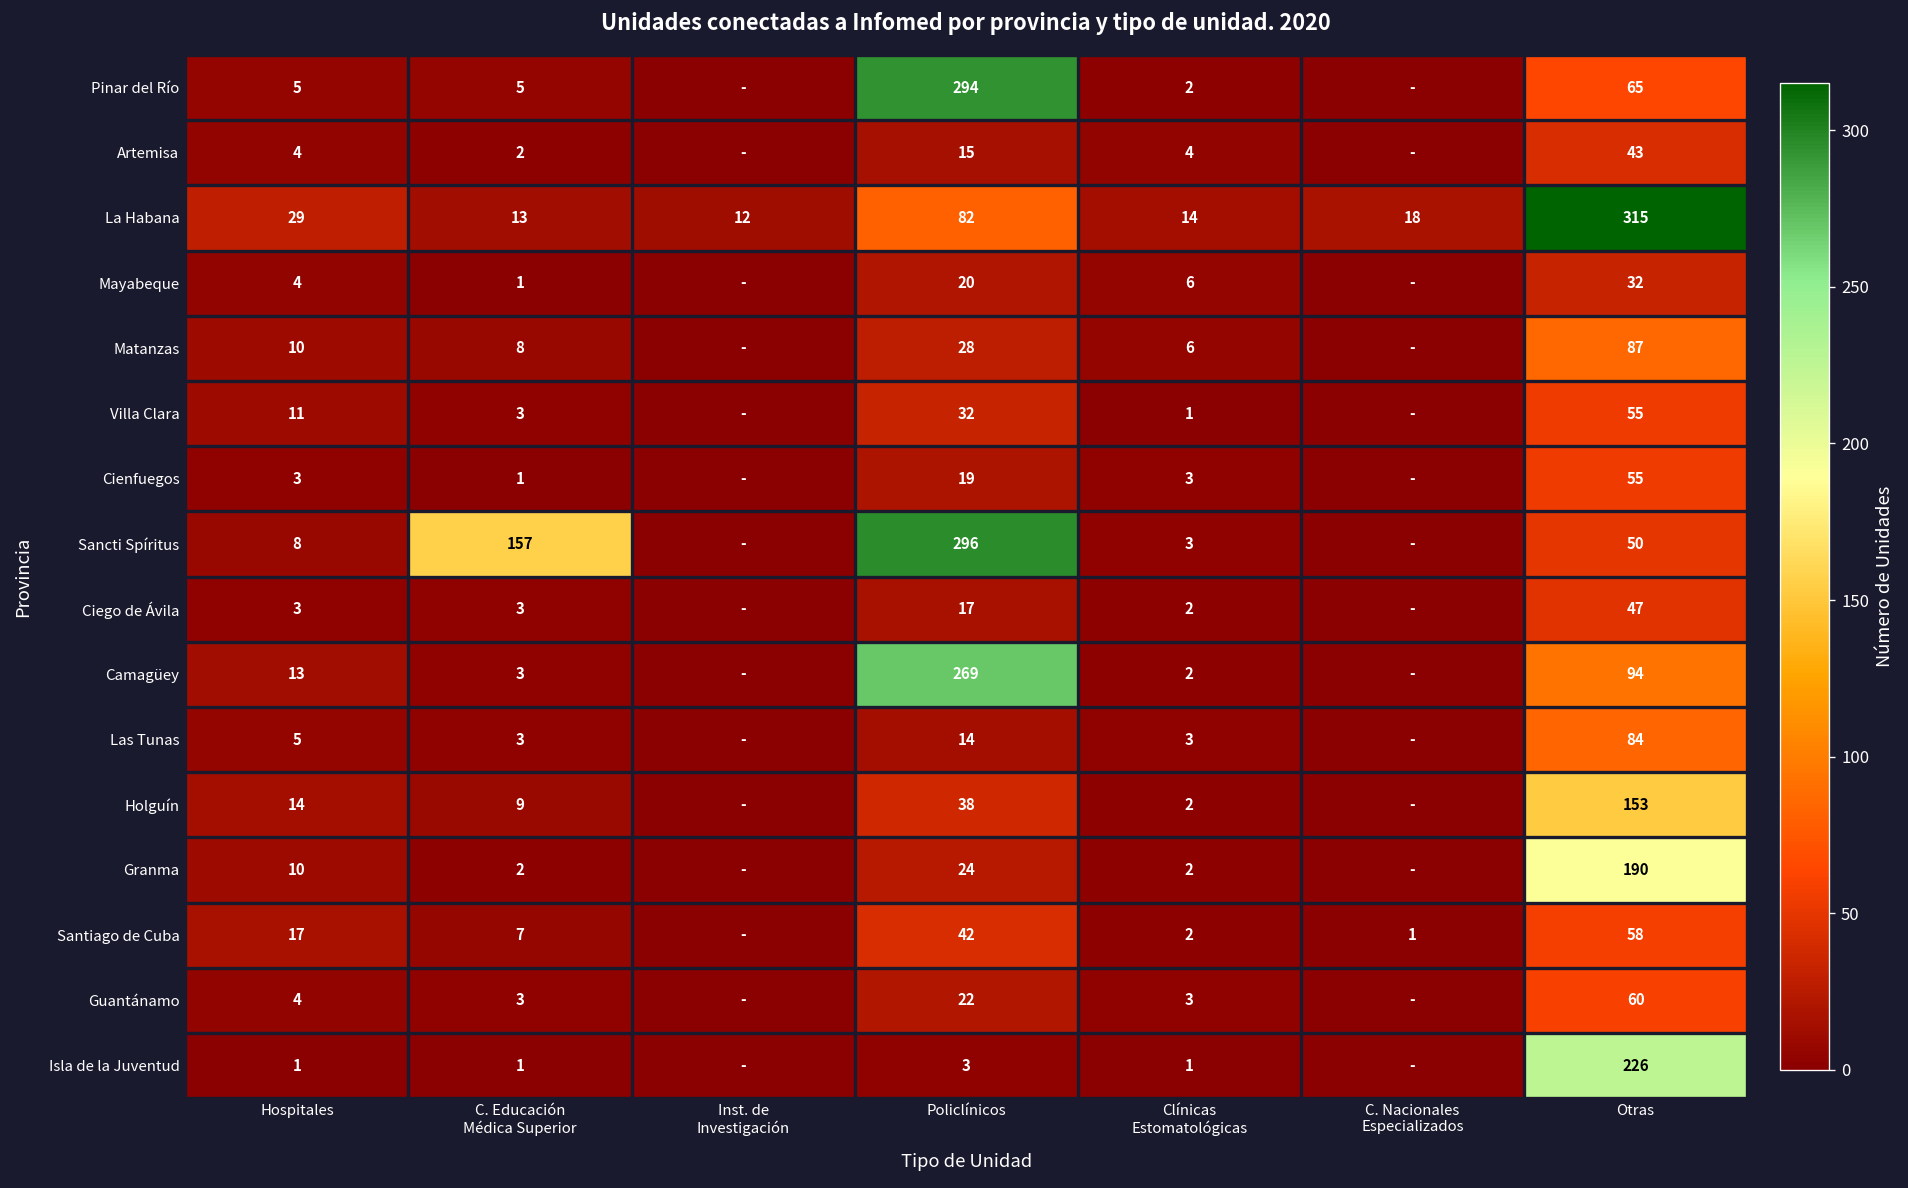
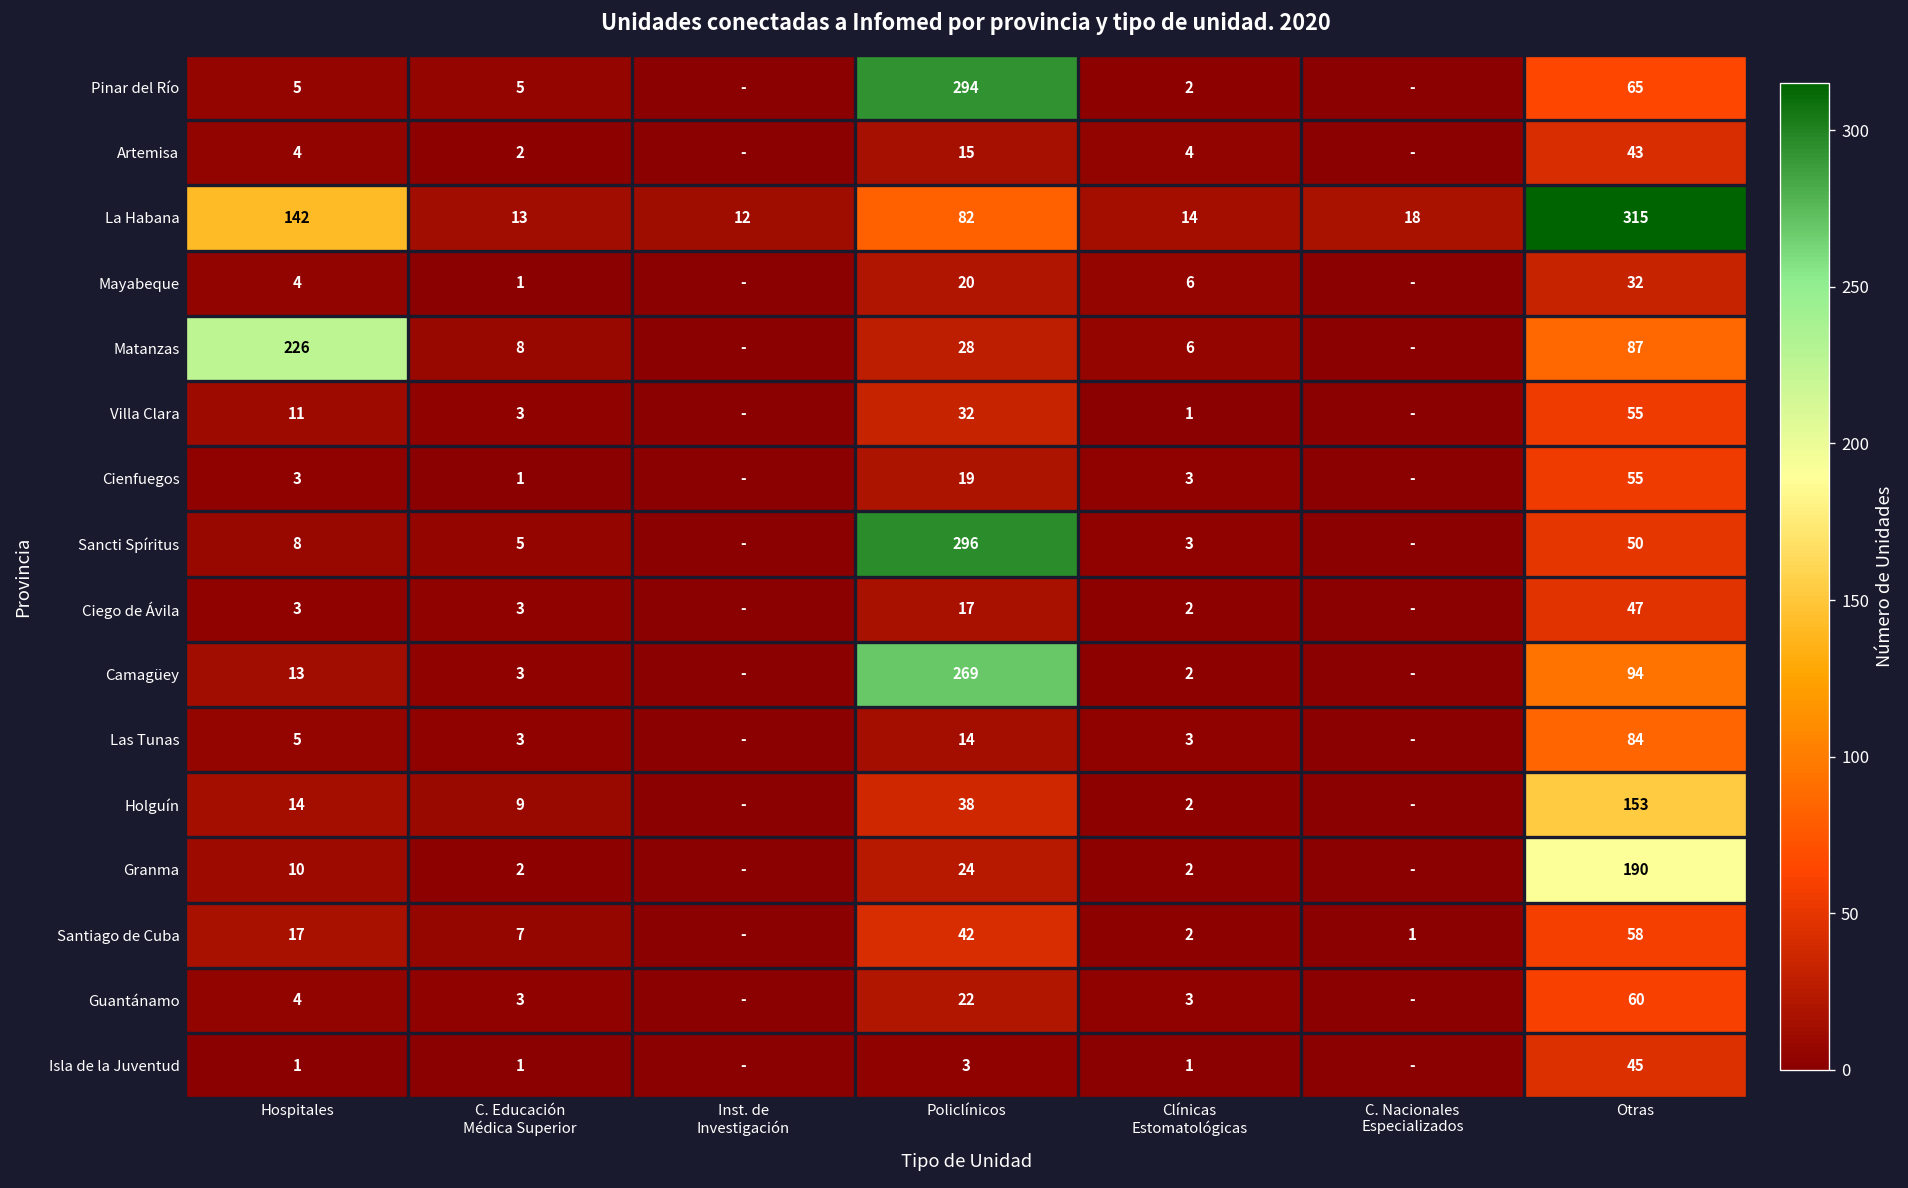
  {
    "Pinar del Río": {
      "Hospitales": 5,
      "C. Educación Médica Superior": 5,
      "Policlínicos": 294,
      "Clínicas Estomatológicas": 2,
      "Otras": 65
    },
    "Artemisa": {
      "Hospitales": 4,
      "C. Educación Médica Superior": 2,
      "Policlínicos": 15,
      "Clínicas Estomatológicas": 4,
      "Otras": 43
    },
    "La Habana": {
-     "Hospitales": 29,
+     "Hospitales": 142,
      "C. Educación Médica Superior": 13,
      "Inst. de Investigación": 12,
      "Policlínicos": 82,
      "Clínicas Estomatológicas": 14,
      "C. Nacionales Especializados": 18,
      "Otras": 315
    },
    "Mayabeque": {
      "Hospitales": 4,
      "C. Educación Médica Superior": 1,
      "Policlínicos": 20,
      "Clínicas Estomatológicas": 6,
      "Otras": 32
    },
    "Matanzas": {
-     "Hospitales": 10,
+     "Hospitales": 226,
      "C. Educación Médica Superior": 8,
      "Policlínicos": 28,
      "Clínicas Estomatológicas": 6,
      "Otras": 87
    },
    "Villa Clara": {
      "Hospitales": 11,
      "C. Educación Médica Superior": 3,
      "Policlínicos": 32,
      "Clínicas Estomatológicas": 1,
      "Otras": 55
    },
    "Cienfuegos": {
      "Hospitales": 3,
      "C. Educación Médica Superior": 1,
      "Policlínicos": 19,
      "Clínicas Estomatológicas": 3,
      "Otras": 55
    },
    "Sancti Spíritus": {
      "Hospitales": 8,
-     "C. Educación Médica Superior": 157,
+     "C. Educación Médica Superior": 5,
      "Policlínicos": 296,
      "Clínicas Estomatológicas": 3,
      "Otras": 50
    },
    "Ciego de Ávila": {
      "Hospitales": 3,
      "C. Educación Médica Superior": 3,
      "Policlínicos": 17,
      "Clínicas Estomatológicas": 2,
      "Otras": 47
    },
    "Camagüey": {
      "Hospitales": 13,
      "C. Educación Médica Superior": 3,
      "Policlínicos": 269,
      "Clínicas Estomatológicas": 2,
      "Otras": 94
    },
    "Las Tunas": {
      "Hospitales": 5,
      "C. Educación Médica Superior": 3,
      "Policlínicos": 14,
      "Clínicas Estomatológicas": 3,
      "Otras": 84
    },
    "Holguín": {
      "Hospitales": 14,
      "C. Educación Médica Superior": 9,
      "Policlínicos": 38,
      "Clínicas Estomatológicas": 2,
      "Otras": 153
    },
    "Granma": {
      "Hospitales": 10,
      "C. Educación Médica Superior": 2,
      "Policlínicos": 24,
      "Clínicas Estomatológicas": 2,
      "Otras": 190
    },
    "Santiago de Cuba": {
      "Hospitales": 17,
      "C. Educación Médica Superior": 7,
      "Policlínicos": 42,
      "Clínicas Estomatológicas": 2,
      "C. Nacionales Especializados": 1,
      "Otras": 58
    },
    "Guantánamo": {
      "Hospitales": 4,
      "C. Educación Médica Superior": 3,
      "Policlínicos": 22,
      "Clínicas Estomatológicas": 3,
      "Otras": 60
    },
    "Isla de la Juventud": {
      "Hospitales": 1,
      "C. Educación Médica Superior": 1,
      "Policlínicos": 3,
      "Clínicas Estomatológicas": 1,
-     "Otras": 226
+     "Otras": 45
    }
  }
